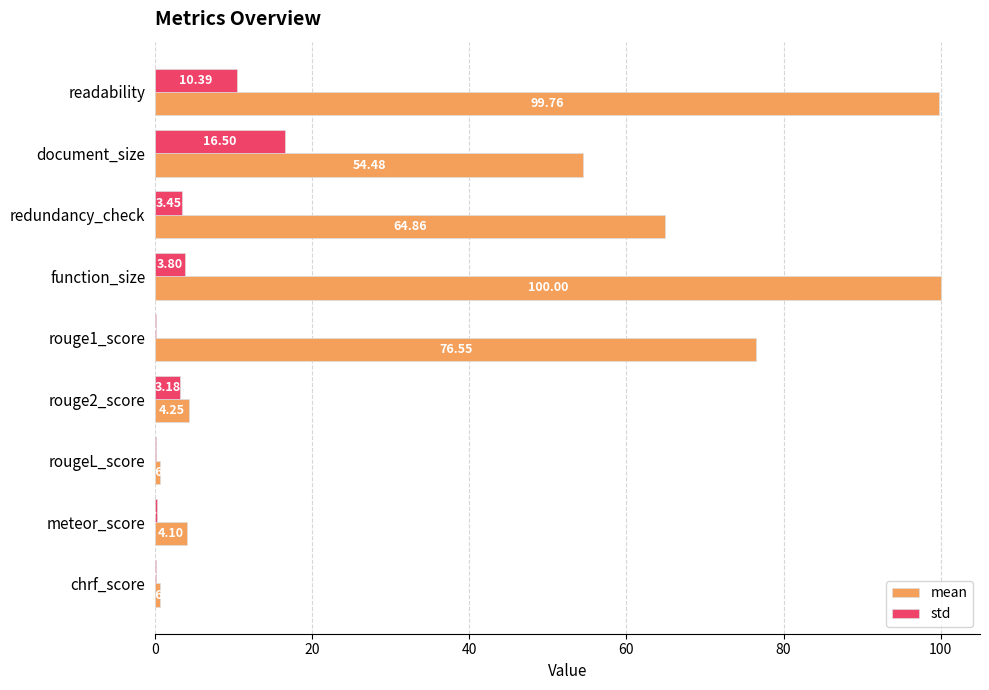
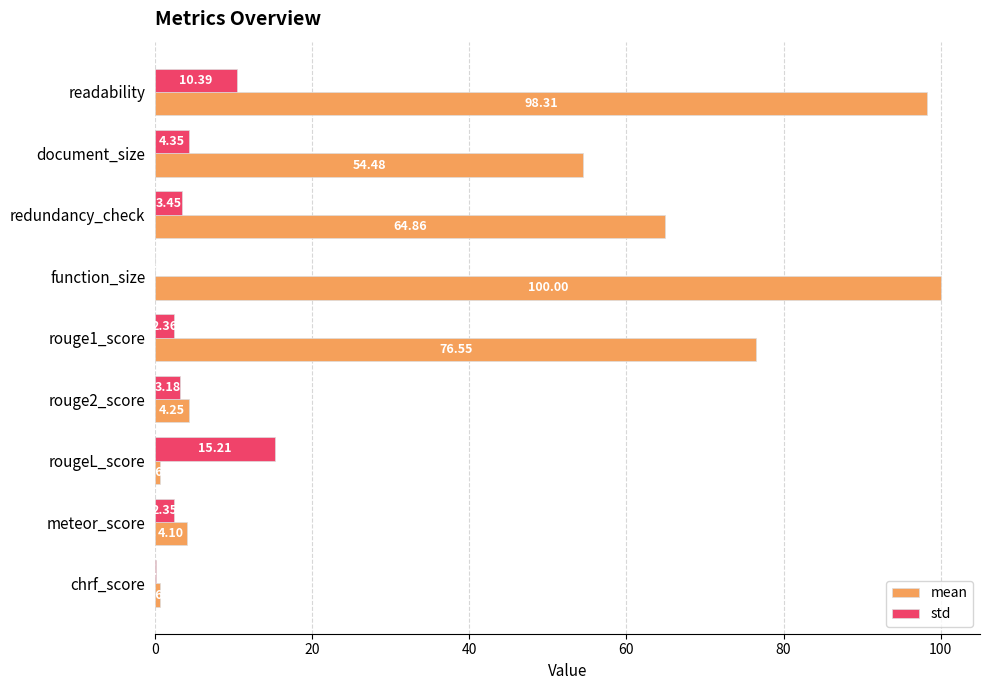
  {
    "mean": {
-     "readability": 99.76,
+     "readability": 98.31,
      "document_size": 54.48,
      "redundancy_check": 64.86,
      "function_size": 100.00,
      "rouge1_score": 76.55,
      "rouge2_score": 4.25,
      "meteor_score": 4.10
    },
    "std": {
      "readability": 10.39,
-     "document_size": 16.50,
+     "document_size": 4.35,
      "redundancy_check": 3.45,
-     "function_size": 4,
-     "rouge1_score": 0,
+     "function_size": 0,
+     "rouge1_score": 2,
      "rouge2_score": 3.18,
-     "rougeL_score": 0,
-     "meteor_score": 0
+     "rougeL_score": 15,
+     "meteor_score": 2
    }
  }
